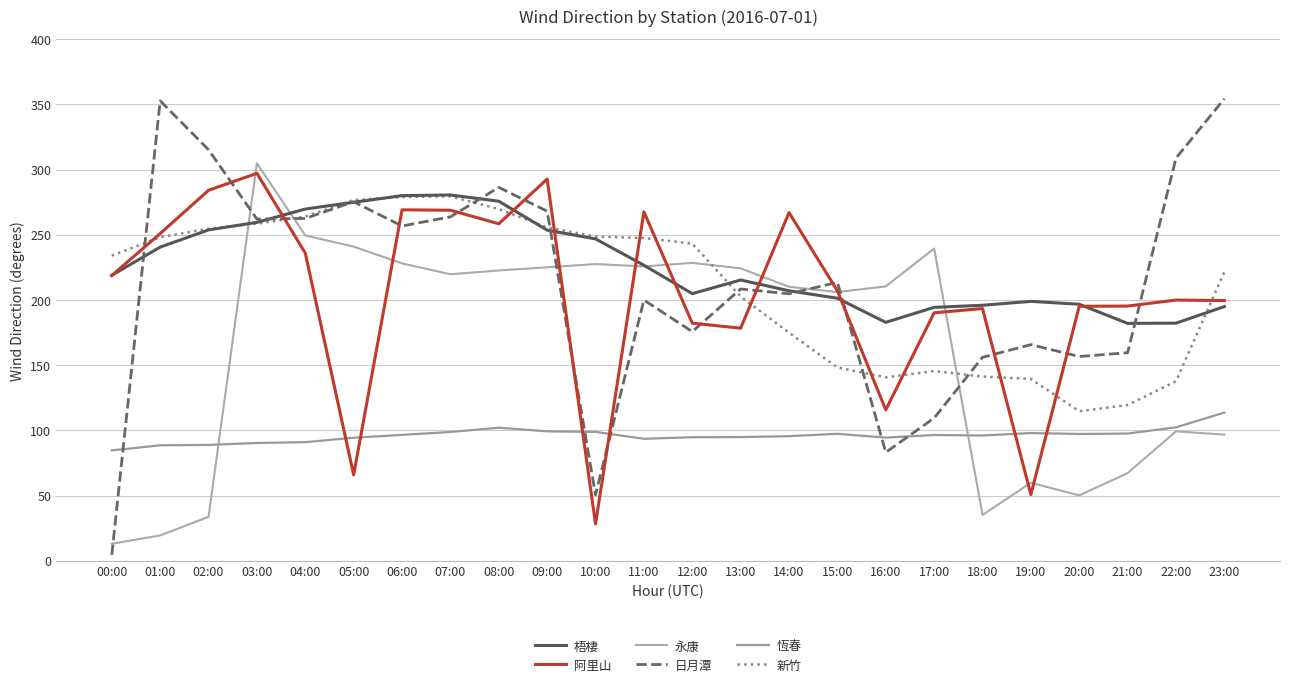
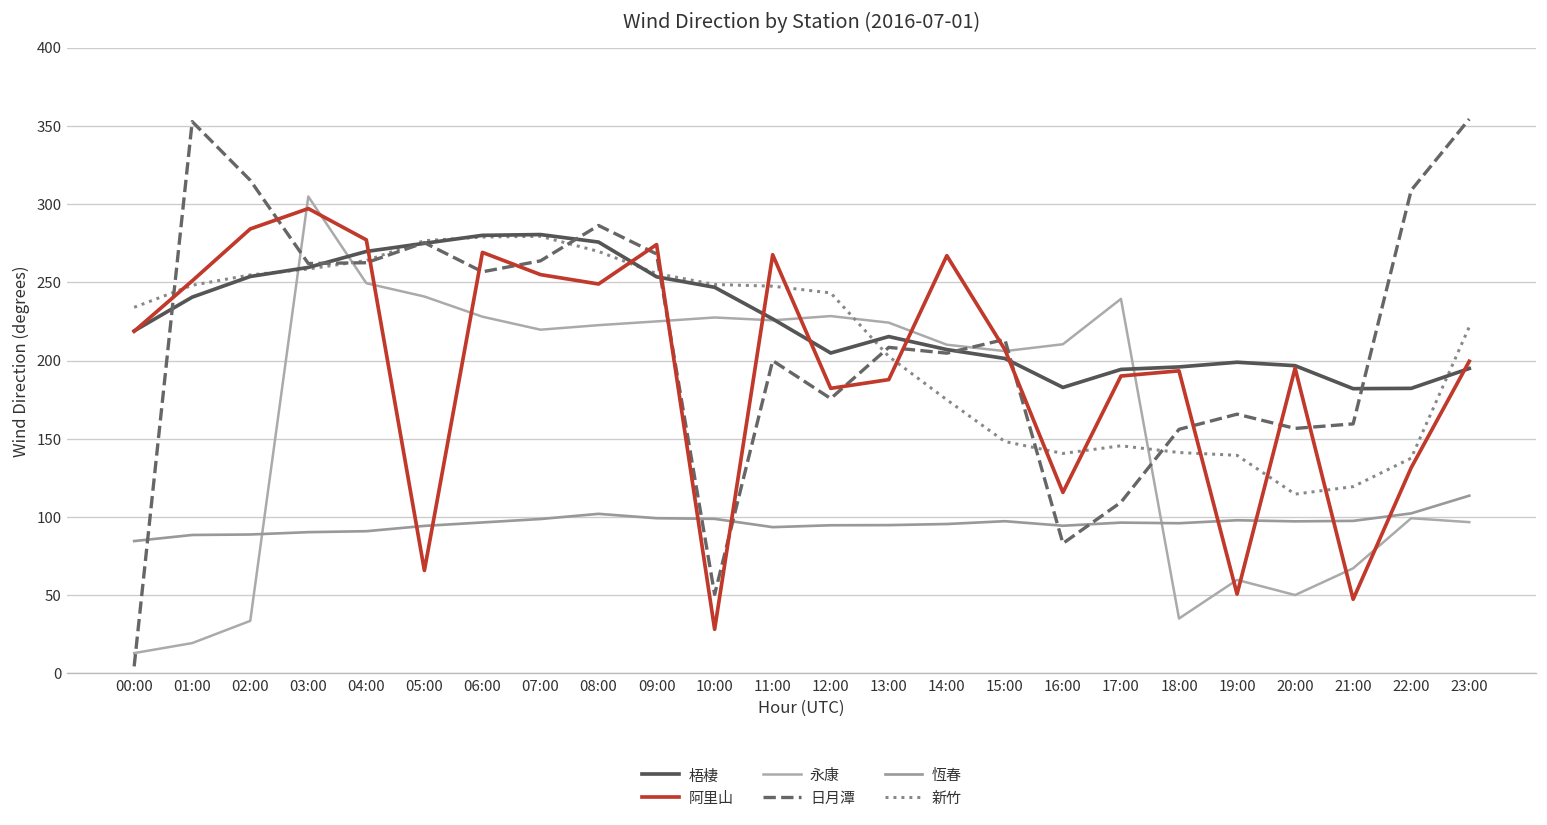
  {
    "阿里山": {
      "01:00": 251,
      "02:00": 284,
      "03:00": 297,
-     "04:00": 236,
+     "04:00": 277,
      "05:00": 66,
      "06:00": 269,
-     "07:00": 269,
-     "08:00": 258,
-     "09:00": 293,
+     "07:00": 255,
+     "08:00": 249,
+     "09:00": 274,
      "10:00": 28,
      "11:00": 268,
      "12:00": 182,
-     "13:00": 178,
+     "13:00": 188,
      "14:00": 267,
      "16:00": 116,
      "17:00": 190,
      "18:00": 193,
      "19:00": 51,
-     "21:00": 195,
-     "22:00": 200,
+     "21:00": 47,
+     "22:00": 132,
      "23:00": 200
    }
  }
